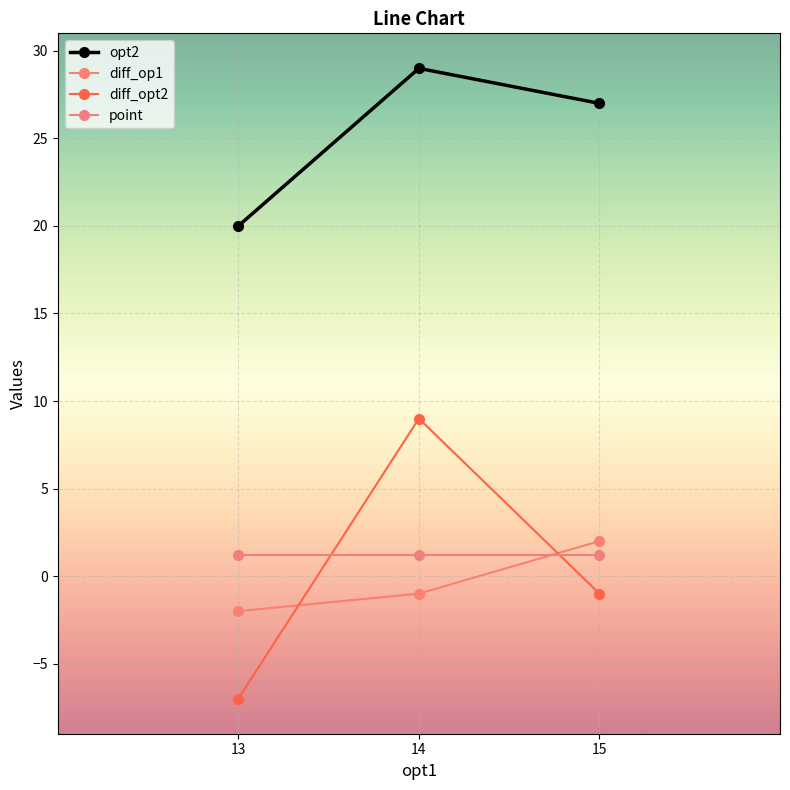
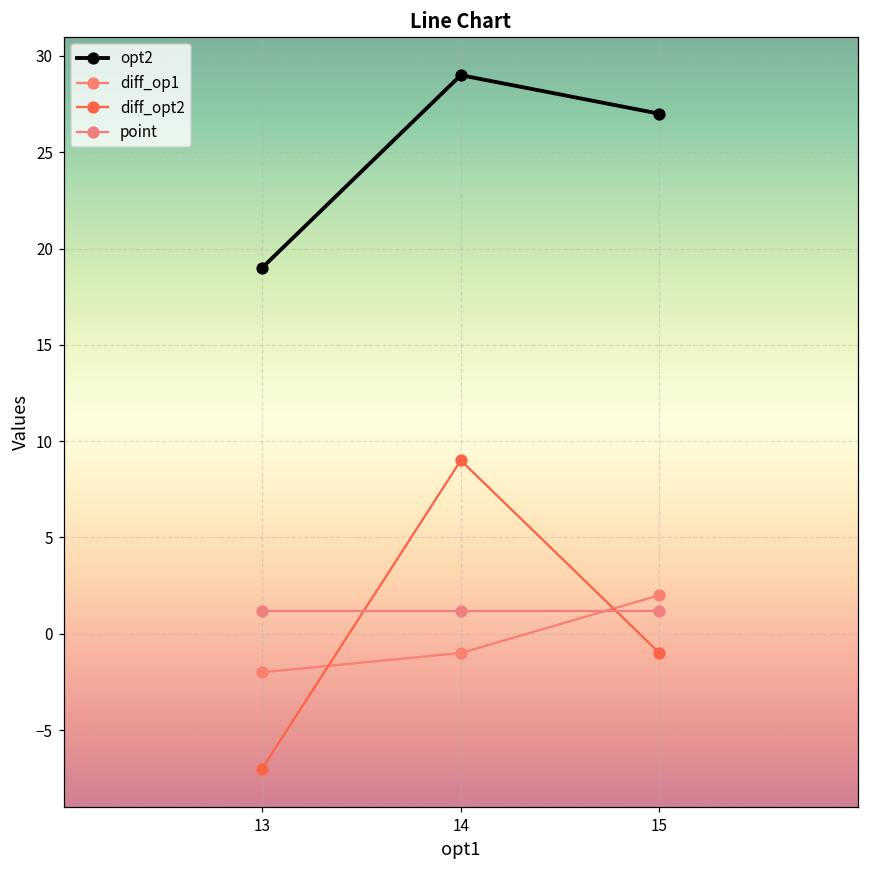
  {
    "opt2": {
-     "13": 20,
+     "13": 19,
      "14": 29,
      "15": 27
    }
  }
